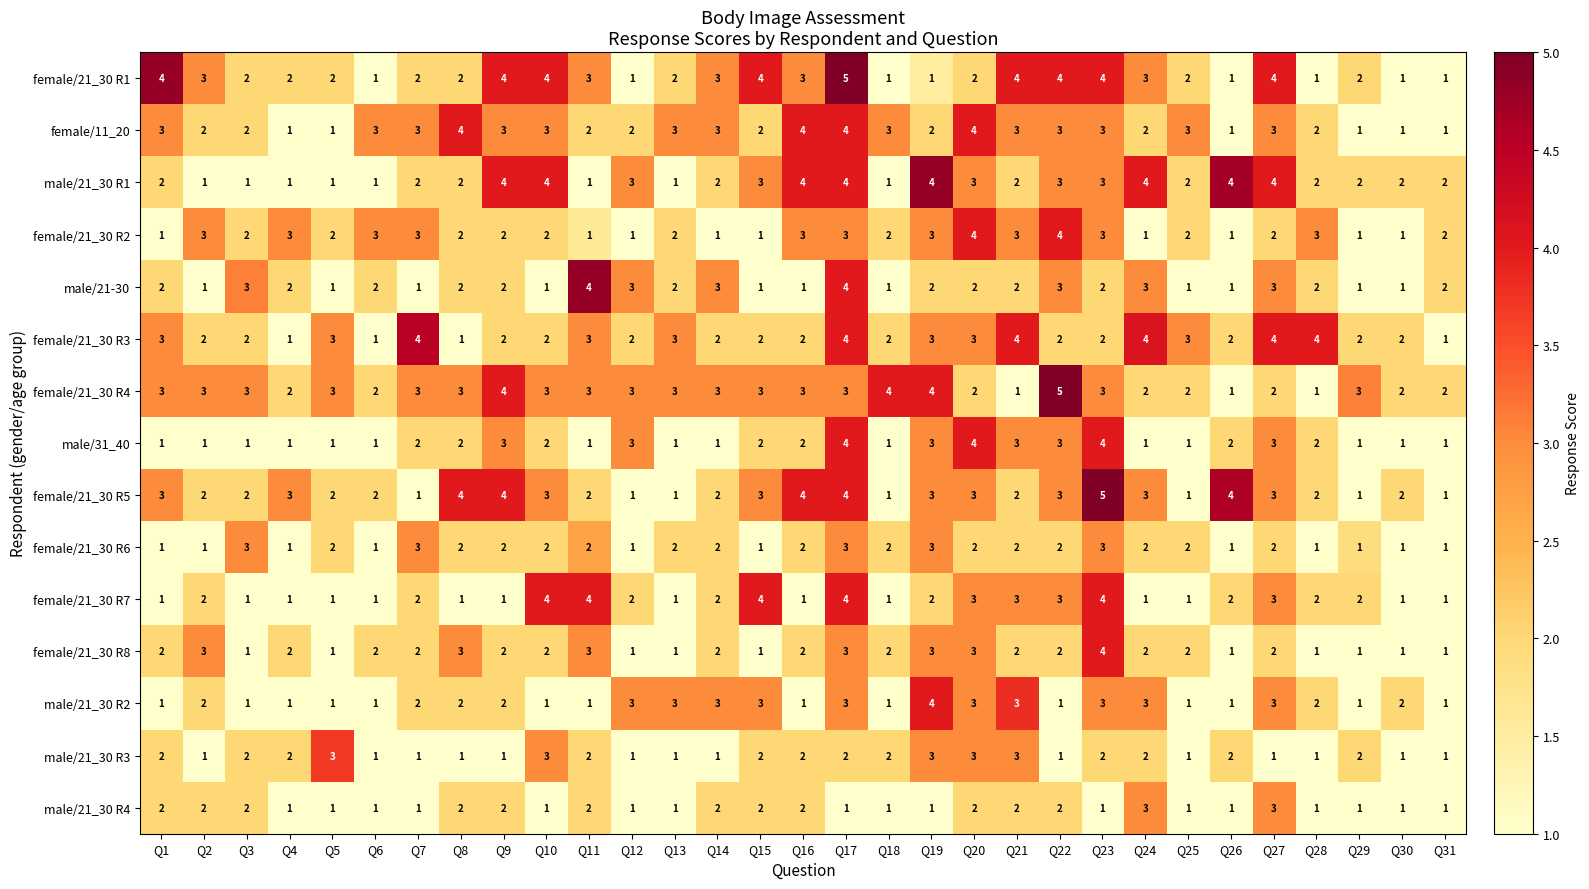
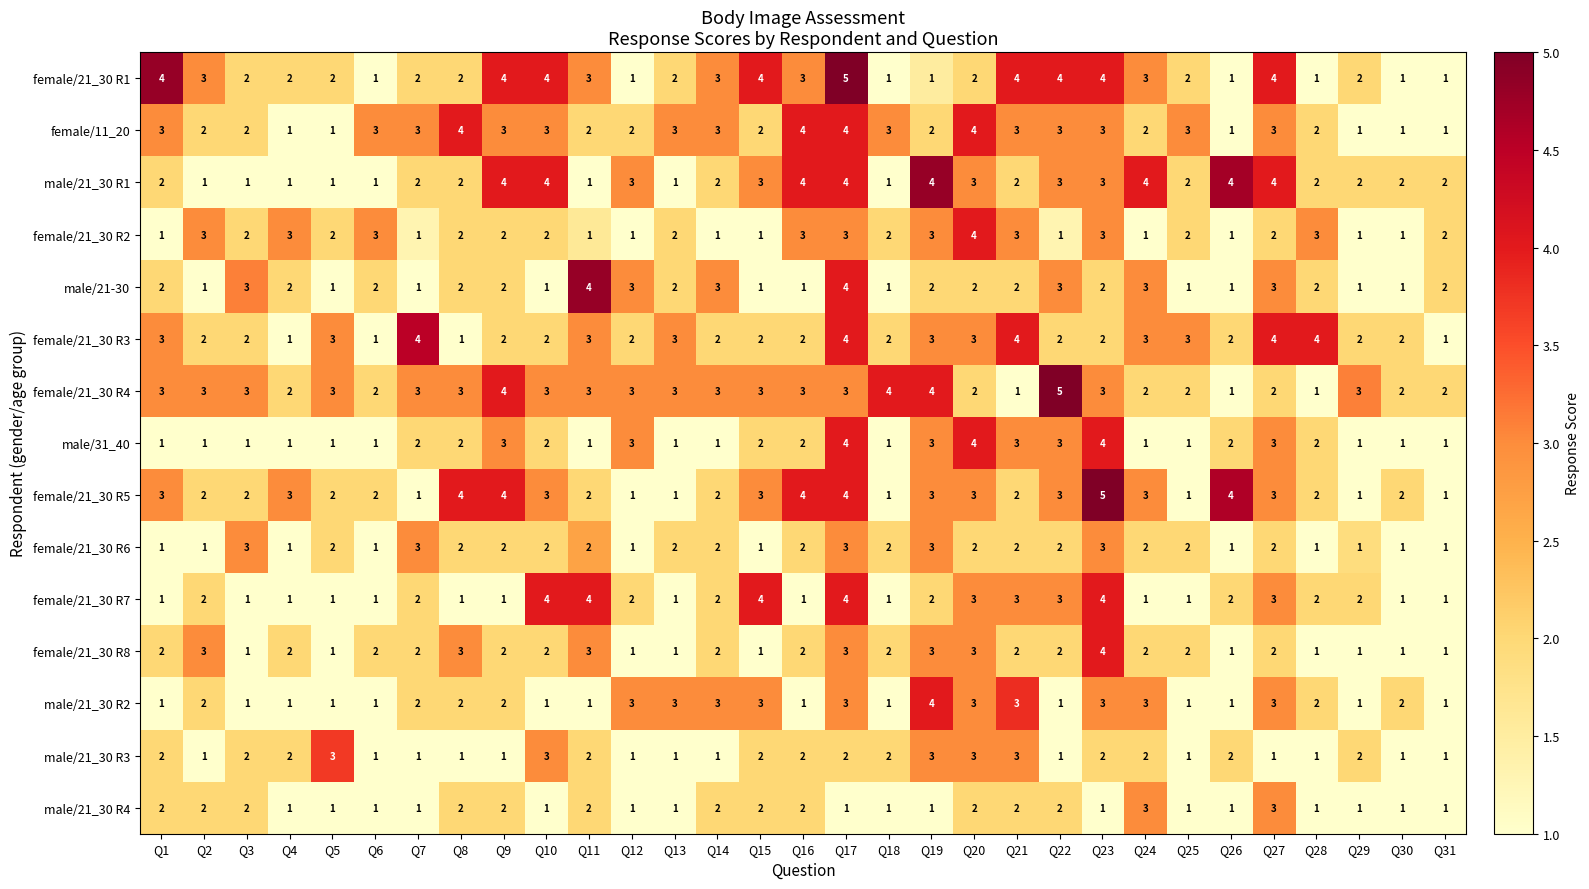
  {
    "female/21_30 R2": {
      "Q1": 1,
      "Q2": 3,
      "Q3": 2,
      "Q4": 3,
      "Q5": 2,
      "Q6": 3,
-     "Q7": 3,
+     "Q7": 1,
      "Q8": 2,
      "Q9": 2,
      "Q10": 2,
      "Q11": 1,
      "Q12": 1,
      "Q13": 2,
      "Q14": 1,
      "Q15": 1,
      "Q16": 3,
      "Q17": 3,
      "Q18": 2,
      "Q19": 3,
      "Q20": 4,
      "Q21": 3,
-     "Q22": 4,
+     "Q22": 1,
      "Q23": 3,
      "Q24": 1,
      "Q25": 2,
      "Q26": 1,
      "Q27": 2,
      "Q28": 3,
      "Q29": 1,
      "Q30": 1,
      "Q31": 2
    },
    "female/21_30 R3": {
      "Q1": 3,
      "Q2": 2,
      "Q3": 2,
      "Q4": 1,
      "Q5": 3,
      "Q6": 1,
      "Q7": 4,
      "Q8": 1,
      "Q9": 2,
      "Q10": 2,
      "Q11": 3,
      "Q12": 2,
      "Q13": 3,
      "Q14": 2,
      "Q15": 2,
      "Q16": 2,
      "Q17": 4,
      "Q18": 2,
      "Q19": 3,
      "Q20": 3,
      "Q21": 4,
      "Q22": 2,
      "Q23": 2,
-     "Q24": 4,
+     "Q24": 3,
      "Q25": 3,
      "Q26": 2,
      "Q27": 4,
      "Q28": 4,
      "Q29": 2,
      "Q30": 2,
      "Q31": 1
    }
  }
